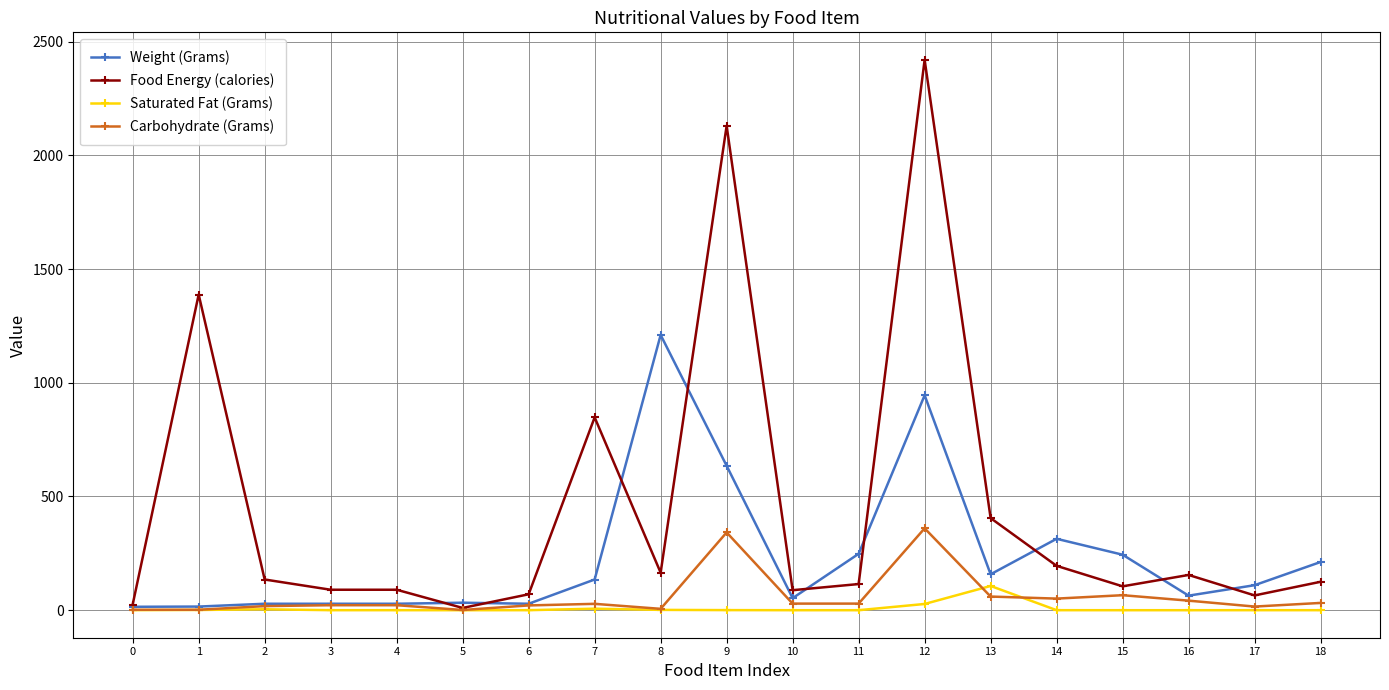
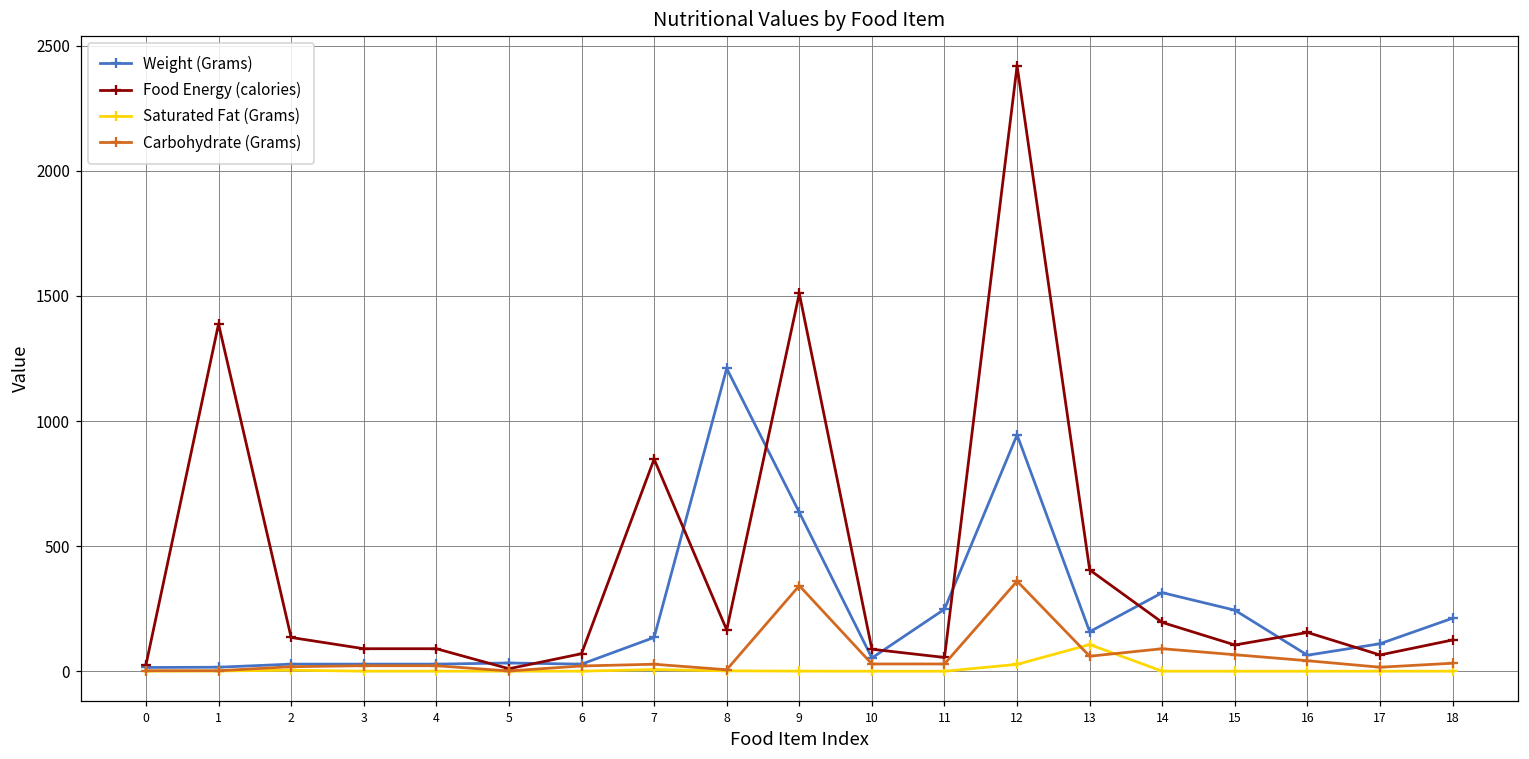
  {
    "Weight (Grams)": {
      "1": 20,
      "5": 30,
      "7": 140,
      "8": 1210,
      "9": 640,
      "10": 50,
      "11": 250,
      "12": 950,
      "13": 160,
      "14": 310,
      "15": 240,
      "16": 60,
      "17": 110,
      "18": 210
    },
    "Food Energy (calories)": {
      "1": 1390,
      "2": 140,
      "3": 90,
      "4": 90,
      "6": 70,
      "7": 850,
      "8": 170,
-     "9": 2130,
+     "9": 1510,
      "10": 90,
-     "11": 120,
+     "11": 60,
      "12": 2420,
      "13": 410,
      "14": 200,
      "15": 110,
      "16": 160,
      "17": 70,
      "18": 130
    },
    "Saturated Fat (Grams)": {
      "2": 0,
      "3": 0,
      "4": 0,
      "6": 0,
      "7": 10,
      "9": 0,
      "10": 0,
      "11": 0,
      "12": 30,
      "13": 110,
      "14": 0,
      "15": 0,
      "16": 0,
      "17": 0,
      "18": 0
    },
    "Carbohydrate (Grams)": {
      "7": 30,
      "9": 340,
      "10": 30,
      "11": 30,
      "12": 360,
      "13": 60,
-     "14": 50,
+     "14": 90,
      "15": 70,
      "16": 40,
      "17": 20,
      "18": 30
    }
  }
